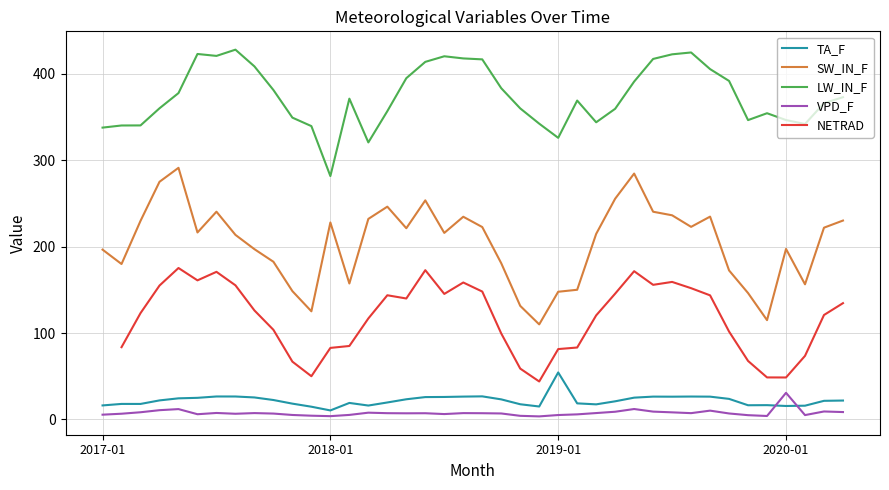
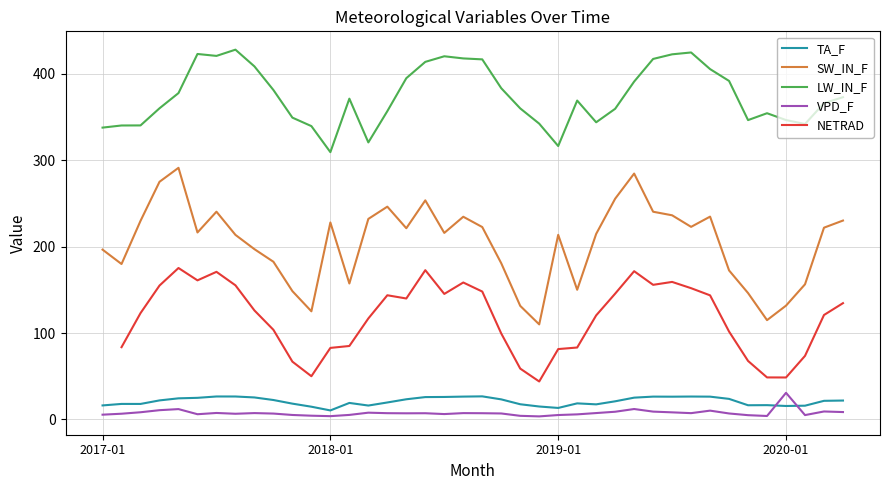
  {
    "TA_F": {
      "2017-01": 20,
      "2018-01": 10,
-     "2019-01": 50,
+     "2019-01": 10,
      "2020-01": 20
    },
    "SW_IN_F": {
      "2017-01": 200,
      "2018-01": 230,
-     "2019-01": 150,
-     "2020-01": 200
+     "2019-01": 210,
+     "2020-01": 130
    },
    "LW_IN_F": {
      "2017-01": 340,
-     "2018-01": 280,
-     "2019-01": 330
+     "2018-01": 310,
+     "2019-01": 320
    },
    "VPD_F": {
      "2017-01": 10,
      "2018-01": 0,
      "2019-01": 10,
      "2020-01": 30
    },
    "NETRAD": {
      "2018-01": 80,
      "2019-01": 80,
      "2020-01": 50
    }
  }
